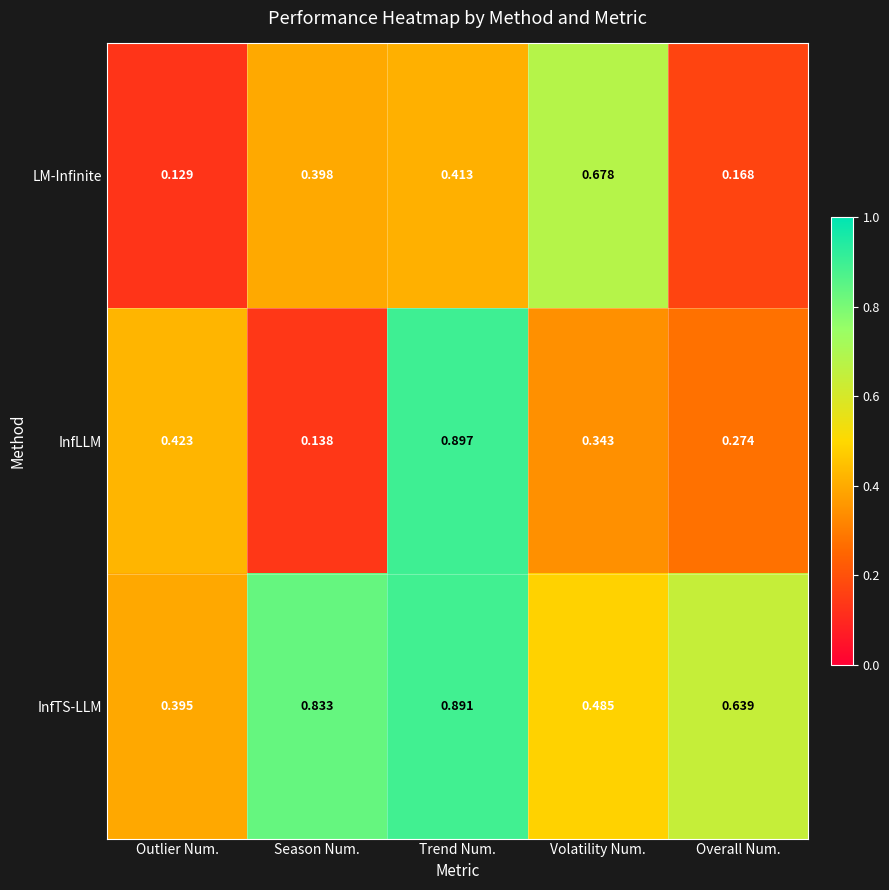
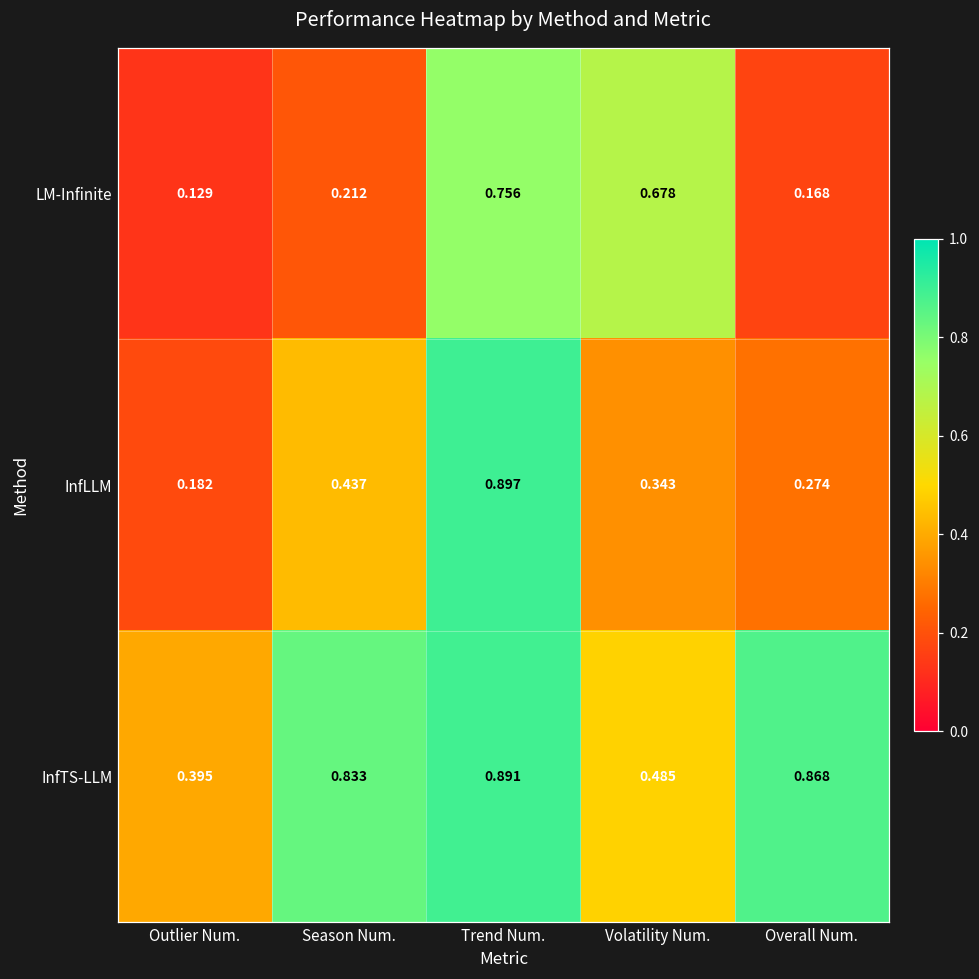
  {
    "LM-Infinite": {
      "Outlier Num.": 0.129,
-     "Season Num.": 0.398,
-     "Trend Num.": 0.413,
+     "Season Num.": 0.212,
+     "Trend Num.": 0.756,
      "Volatility Num.": 0.678,
      "Overall Num.": 0.168
    },
    "InfLLM": {
-     "Outlier Num.": 0.423,
-     "Season Num.": 0.138,
+     "Outlier Num.": 0.182,
+     "Season Num.": 0.437,
      "Trend Num.": 0.897,
      "Volatility Num.": 0.343,
      "Overall Num.": 0.274
    },
    "InfTS-LLM": {
      "Outlier Num.": 0.395,
      "Season Num.": 0.833,
      "Trend Num.": 0.891,
      "Volatility Num.": 0.485,
-     "Overall Num.": 0.639
+     "Overall Num.": 0.868
    }
  }
